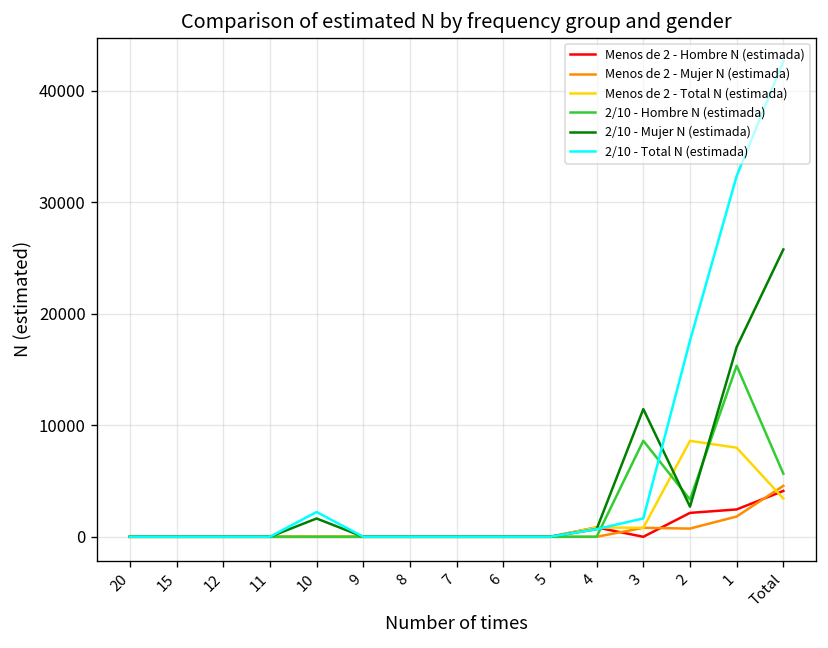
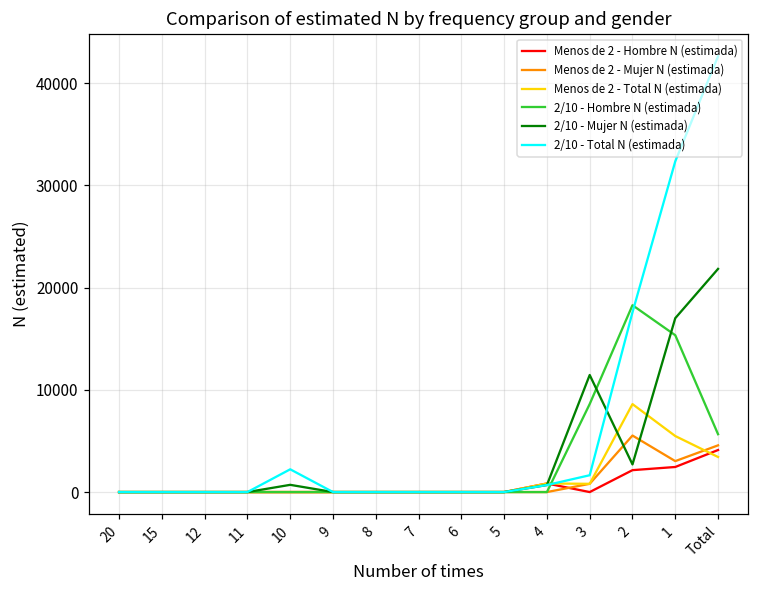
  {
    "Menos de 2 - Hombre N (estimada)": {
      "3": 0,
      "2": 2000,
      "1": 2000,
      "Total": 4000
    },
    "Menos de 2 - Mujer N (estimada)": {
-     "2": 1000,
-     "1": 2000,
+     "2": 6000,
+     "1": 3000,
      "Total": 5000
    },
    "Menos de 2 - Total N (estimada)": {
      "2": 9000,
-     "1": 8000,
+     "1": 5000,
      "Total": 3000
    },
    "2/10 - Hombre N (estimada)": {
      "3": 9000,
-     "2": 3000,
+     "2": 18000,
      "1": 15000,
      "Total": 6000
    },
    "2/10 - Mujer N (estimada)": {
-     "10": 2000,
+     "10": 1000,
      "3": 11000,
      "2": 3000,
      "1": 17000,
-     "Total": 26000
+     "Total": 22000
    },
    "2/10 - Total N (estimada)": {
      "10": 2000,
      "3": 2000,
      "2": 18000,
      "1": 32000
    }
  }
